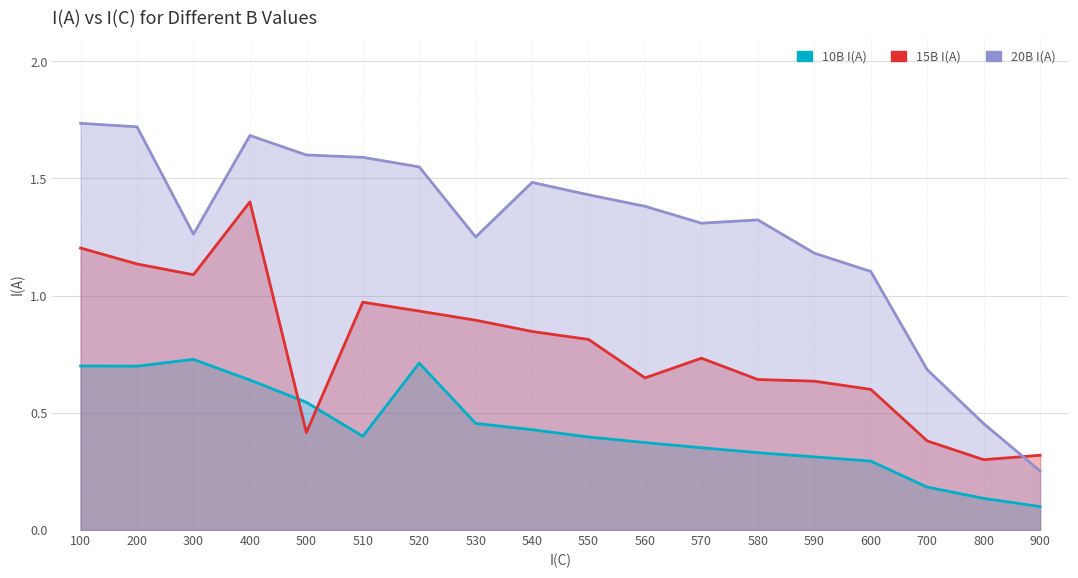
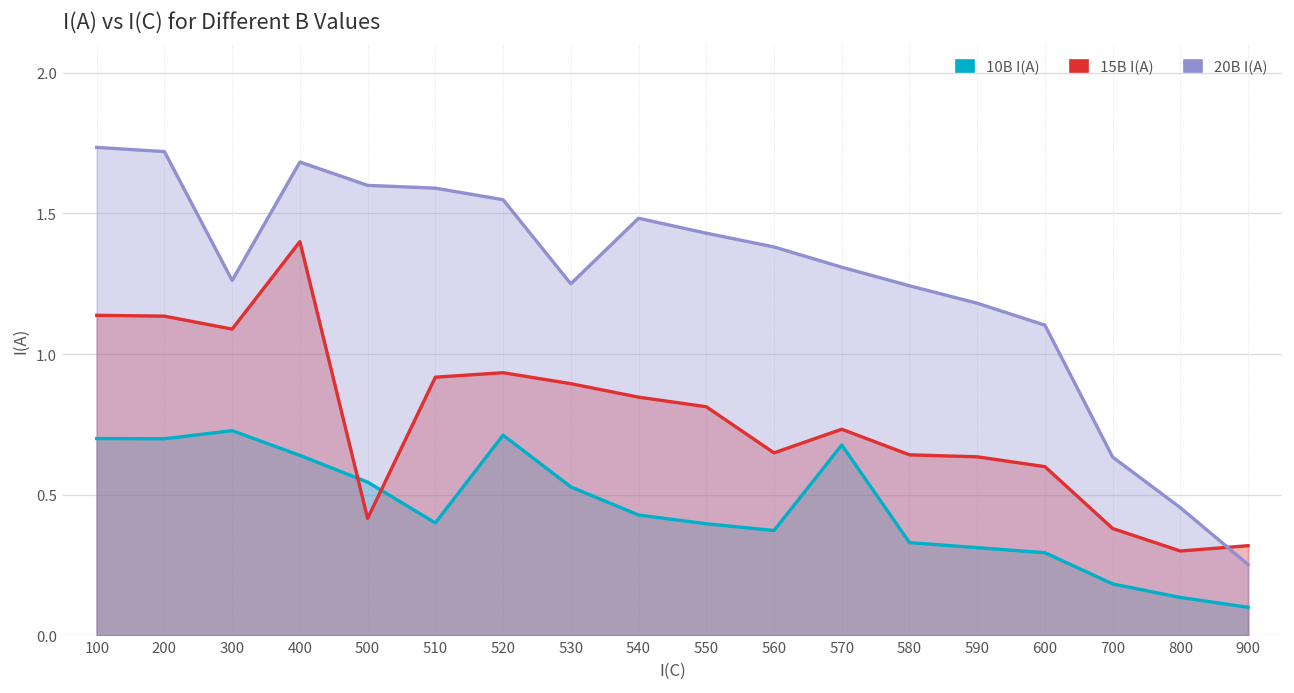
  {
    "10B I(A)": {
      "100": 0.70,
      "200": 0.70,
      "300": 0.73,
      "400": 0.64,
      "500": 0.55,
      "510": 0.40,
      "520": 0.71,
-     "530": 0.46,
+     "530": 0.53,
      "540": 0.43,
      "550": 0.40,
      "560": 0.37,
-     "570": 0.35,
+     "570": 0.68,
      "580": 0.33,
      "590": 0.31,
      "600": 0.29,
      "700": 0.18,
      "800": 0.14,
      "900": 0.10
    },
    "15B I(A)": {
-     "100": 1.20,
+     "100": 1.14,
      "200": 1.14,
      "300": 1.09,
      "400": 1.40,
      "500": 0.42,
-     "510": 0.97,
+     "510": 0.92,
      "520": 0.93,
      "530": 0.90,
      "540": 0.85,
      "550": 0.81,
      "560": 0.65,
      "570": 0.73,
      "580": 0.64,
      "590": 0.64,
      "600": 0.60,
      "700": 0.38,
      "800": 0.30,
      "900": 0.32
    },
    "20B I(A)": {
      "100": 1.74,
      "200": 1.72,
      "300": 1.26,
      "400": 1.68,
      "500": 1.60,
      "510": 1.59,
      "520": 1.55,
      "530": 1.25,
      "540": 1.48,
      "550": 1.43,
      "560": 1.38,
      "570": 1.31,
-     "580": 1.32,
+     "580": 1.24,
      "590": 1.18,
      "600": 1.10,
-     "700": 0.68,
+     "700": 0.63,
      "800": 0.45,
      "900": 0.25
    }
  }
